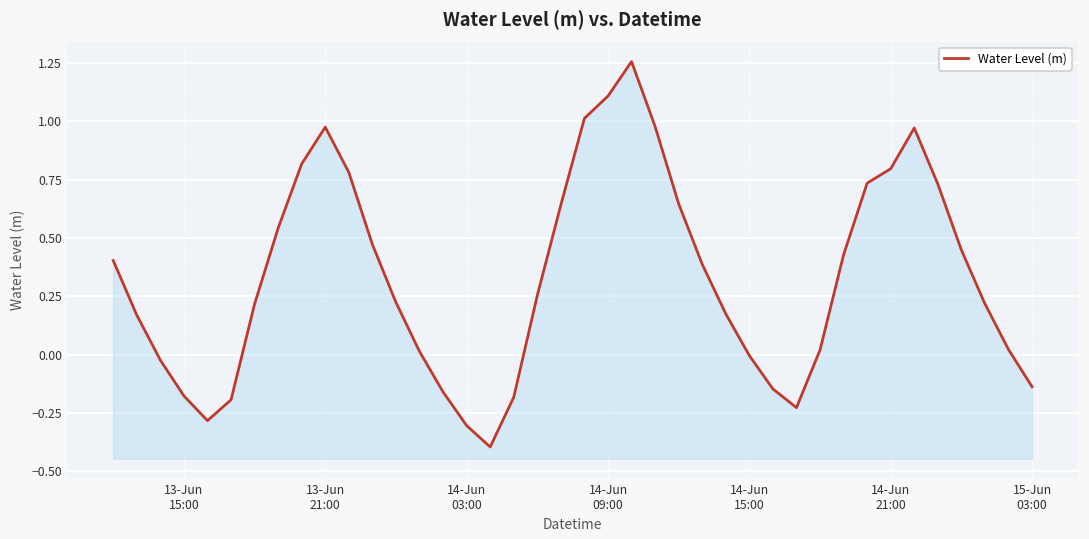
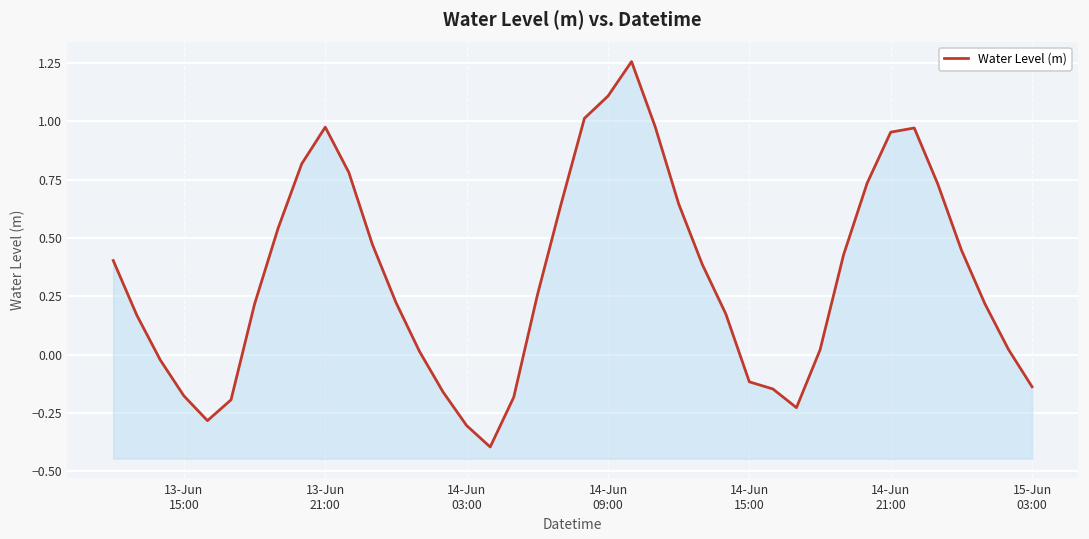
  {
    "13-Jun 15:00": -0.18,
    "13-Jun 21:00": 0.98,
    "14-Jun 03:00": -0.30,
    "14-Jun 09:00": 1.11,
-   "14-Jun 15:00": 0.00,
-   "14-Jun 21:00": 0.80,
+   "14-Jun 15:00": -0.12,
+   "14-Jun 21:00": 0.95,
    "15-Jun 03:00": -0.14
  }
